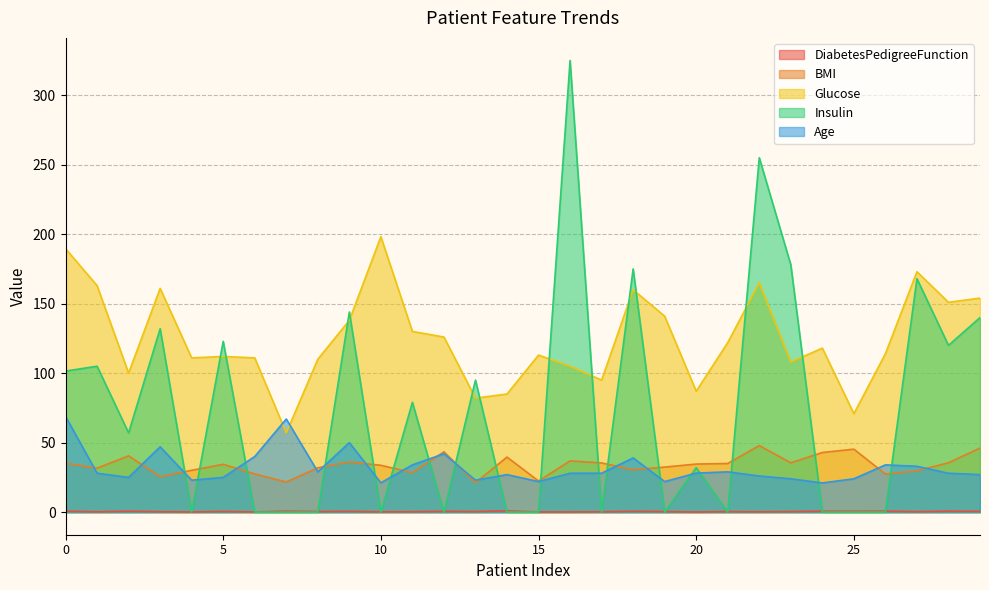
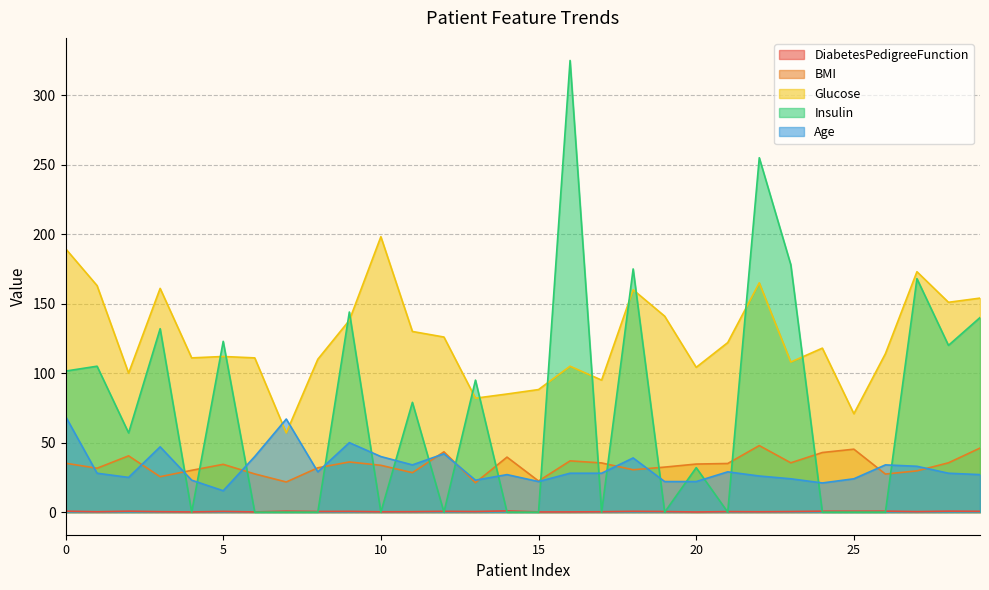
  {
    "Glucose": {
      "0": 190,
      "5": 112,
      "10": 198,
-     "15": 113,
-     "20": 87,
+     "15": 88,
+     "20": 104,
      "25": 71
    },
    "Insulin": {
      "0": 102,
      "5": 123,
      "20": 32
    },
    "Age": {
      "0": 69,
-     "5": 25,
-     "10": 21,
-     "20": 28,
+     "5": 15,
+     "10": 40,
+     "20": 22,
      "25": 24
    }
  }
